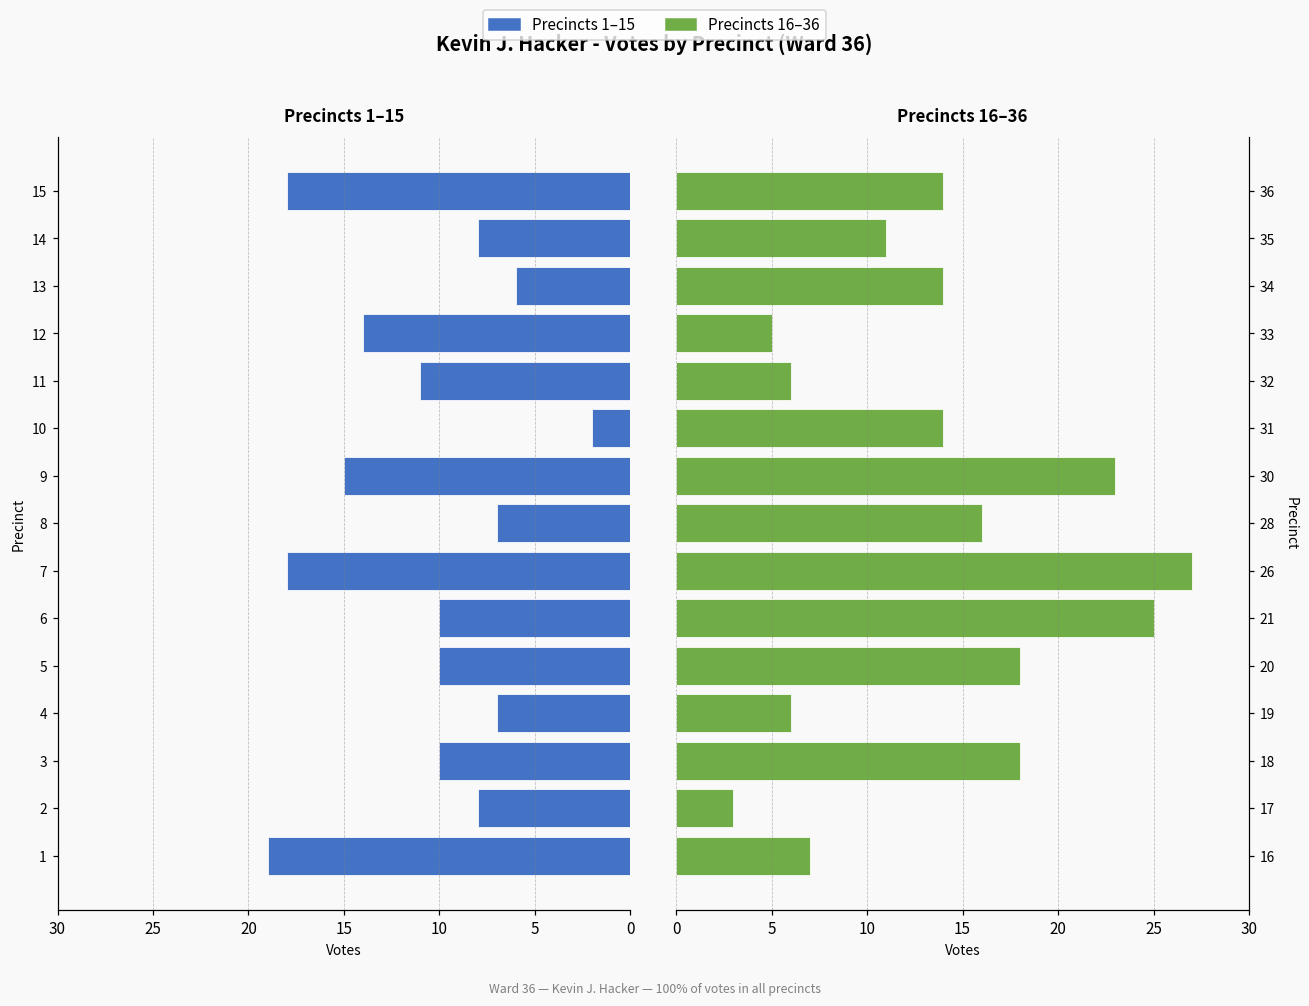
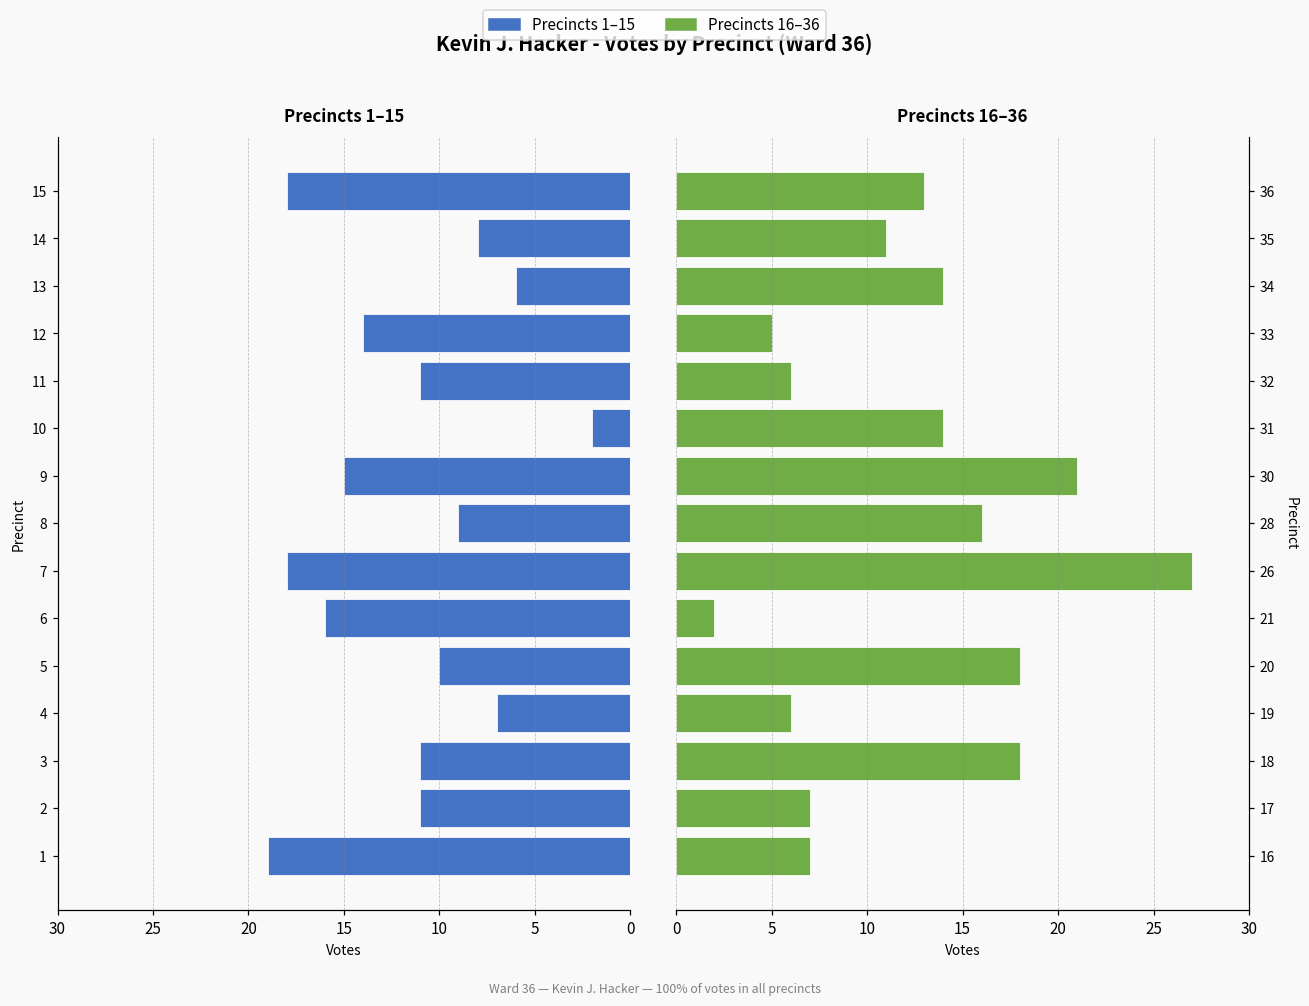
  {
    "Precincts 1–15": {
      "15": 18,
      "14": 8,
      "13": 6,
      "12": 14,
      "11": 11,
      "10": 2,
      "9": 15,
-     "8": 7,
+     "8": 9,
      "7": 18,
-     "6": 10,
+     "6": 16,
      "5": 10,
      "4": 7,
-     "3": 10,
-     "2": 8,
+     "3": 11,
+     "2": 11,
      "1": 19
    },
    "Precincts 16–36": {
-     "36": 14,
+     "36": 13,
      "35": 11,
      "34": 14,
      "33": 5,
      "32": 6,
      "31": 14,
-     "30": 23,
+     "30": 21,
      "28": 16,
      "26": 27,
-     "21": 25,
+     "21": 2,
      "20": 18,
      "19": 6,
      "18": 18,
-     "17": 3,
+     "17": 7,
      "16": 7
    }
  }
